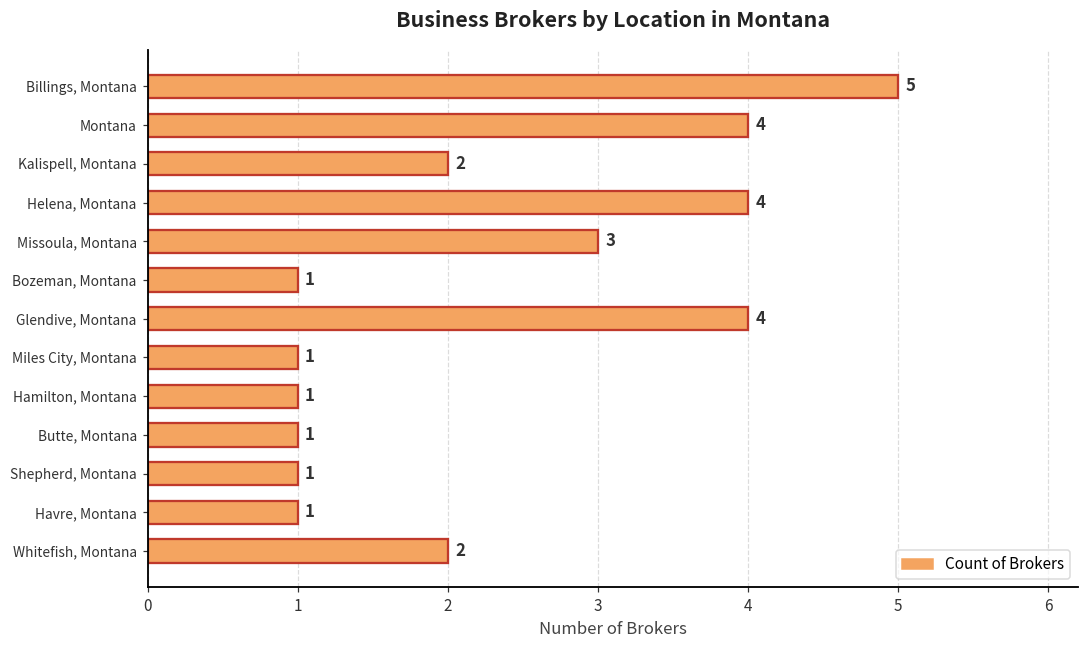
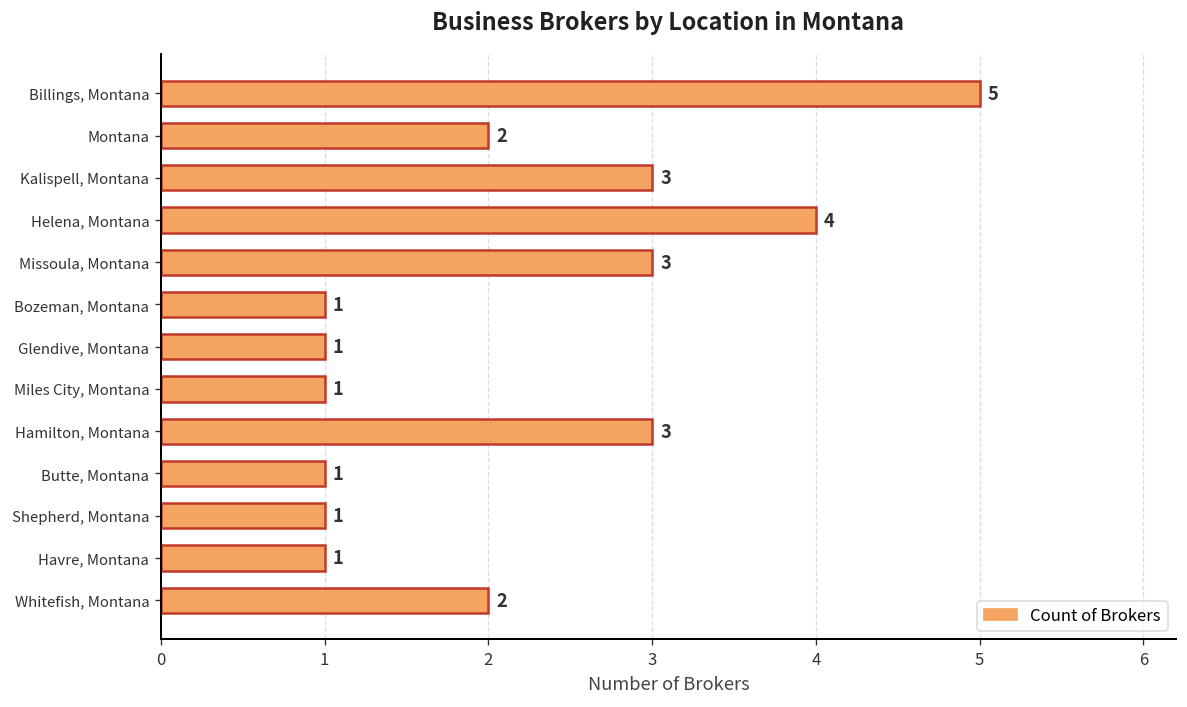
  {
    "Billings, Montana": 5,
-   "Montana": 4,
-   "Kalispell, Montana": 2,
+   "Montana": 2,
+   "Kalispell, Montana": 3,
    "Helena, Montana": 4,
    "Missoula, Montana": 3,
    "Bozeman, Montana": 1,
-   "Glendive, Montana": 4,
+   "Glendive, Montana": 1,
    "Miles City, Montana": 1,
-   "Hamilton, Montana": 1,
+   "Hamilton, Montana": 3,
    "Butte, Montana": 1,
    "Shepherd, Montana": 1,
    "Havre, Montana": 1,
    "Whitefish, Montana": 2
  }
